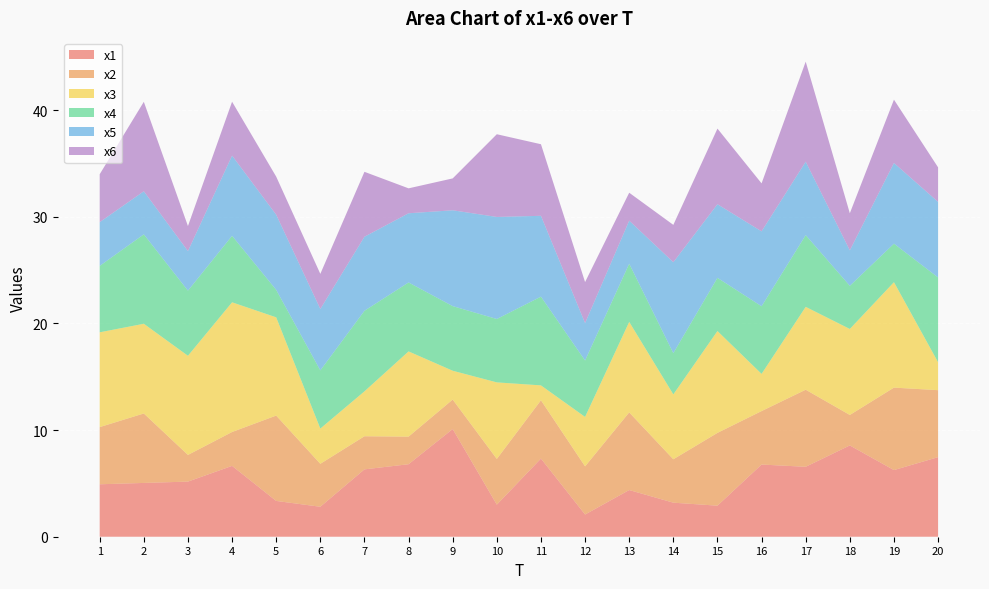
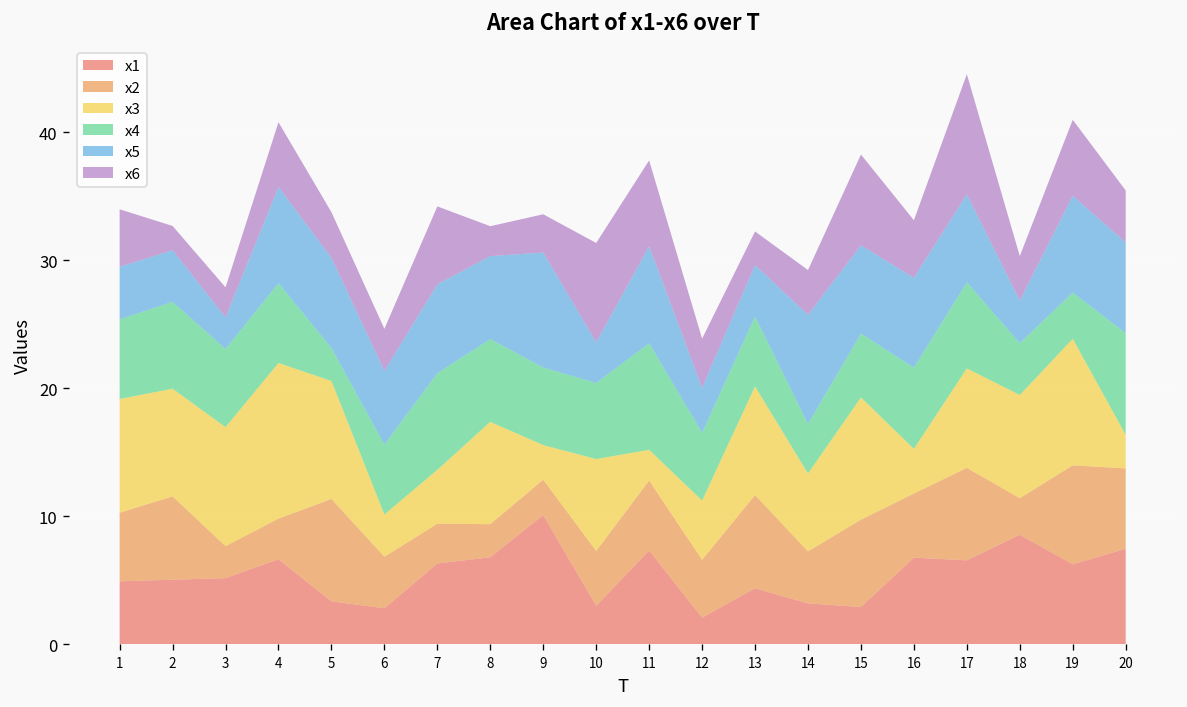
  {
    "x3": {
      "1": 8.9,
      "2": 8.4,
      "3": 9.3,
      "4": 12.2,
      "5": 9.2,
      "6": 3.3,
      "7": 4.2,
      "8": 8.0,
      "9": 2.7,
      "10": 7.2,
-     "11": 1.4,
+     "11": 2.4,
      "12": 4.6,
      "13": 8.5,
      "14": 6.1,
      "15": 9.6,
      "16": 3.5,
      "17": 7.8,
      "18": 8.1,
      "19": 9.9,
      "20": 2.6
    },
    "x4": {
      "1": 6.2,
-     "2": 8.4,
+     "2": 6.8,
      "3": 6.1,
      "4": 6.2,
      "5": 2.6,
      "6": 5.5,
      "7": 7.6,
      "8": 6.5,
      "9": 6.1,
      "10": 5.9,
      "11": 8.3,
      "12": 5.3,
      "13": 5.5,
      "14": 3.9,
      "15": 5.0,
      "16": 6.3,
      "17": 6.7,
      "18": 4.0,
      "19": 3.6,
      "20": 8.0
    },
    "x5": {
      "1": 4.1,
      "2": 4.0,
-     "3": 3.7,
+     "3": 2.5,
      "4": 7.5,
      "5": 7.0,
      "6": 5.8,
      "7": 6.9,
      "8": 6.5,
      "9": 9.0,
-     "10": 9.6,
+     "10": 3.2,
      "11": 7.6,
      "12": 3.5,
      "13": 4.0,
      "14": 8.5,
      "15": 6.9,
      "16": 7.0,
      "17": 6.9,
      "18": 3.3,
      "19": 7.6,
      "20": 7.1
    },
    "x6": {
      "1": 4.5,
-     "2": 8.4,
+     "2": 1.9,
      "3": 2.3,
      "4": 5.1,
      "5": 3.6,
      "6": 3.3,
      "7": 6.1,
      "8": 2.3,
      "9": 3.0,
      "10": 7.8,
      "11": 6.7,
      "12": 3.8,
      "13": 2.6,
      "14": 3.5,
      "15": 7.1,
      "16": 4.5,
      "17": 9.4,
      "18": 3.5,
      "19": 5.9,
-     "20": 3.2
+     "20": 4.1
    }
  }
